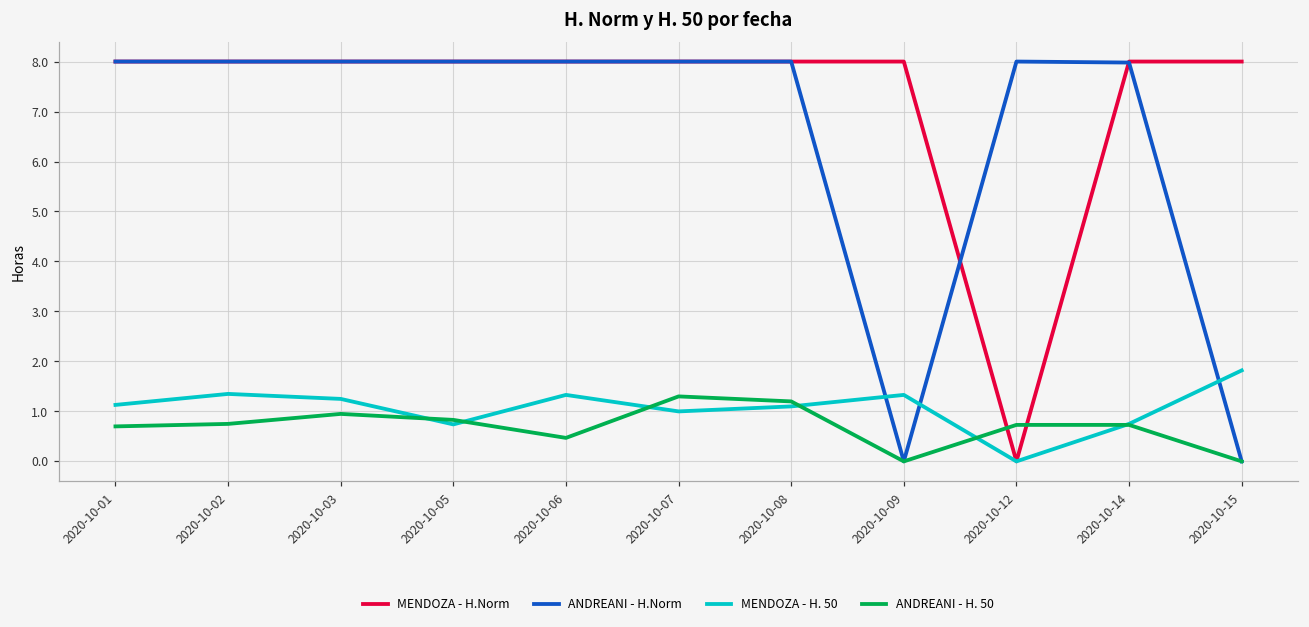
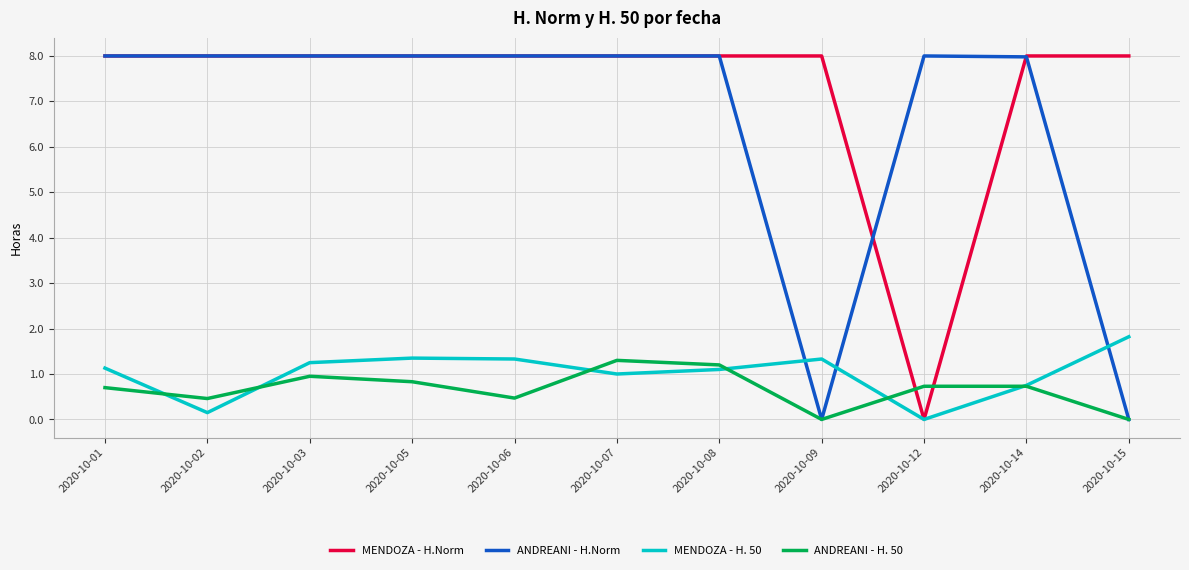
  {
    "MENDOZA - H.Norm": {
      "2020-10-09": 8.0,
      "2020-10-15": 8.0
    },
    "ANDREANI - H.Norm": {
      "2020-10-12": 8.0
    },
    "MENDOZA - H. 50": {
      "2020-10-01": 1.1,
-     "2020-10-02": 1.4,
+     "2020-10-02": 0.2,
      "2020-10-03": 1.3,
-     "2020-10-05": 0.7,
+     "2020-10-05": 1.4,
      "2020-10-06": 1.3,
      "2020-10-07": 1.0,
      "2020-10-08": 1.1,
      "2020-10-09": 1.3,
      "2020-10-15": 1.8
    },
    "ANDREANI - H. 50": {
      "2020-10-01": 0.7,
-     "2020-10-02": 0.8,
+     "2020-10-02": 0.5,
      "2020-10-03": 1.0,
      "2020-10-05": 0.8,
      "2020-10-06": 0.5,
      "2020-10-07": 1.3,
      "2020-10-08": 1.2,
      "2020-10-12": 0.7
    }
  }
